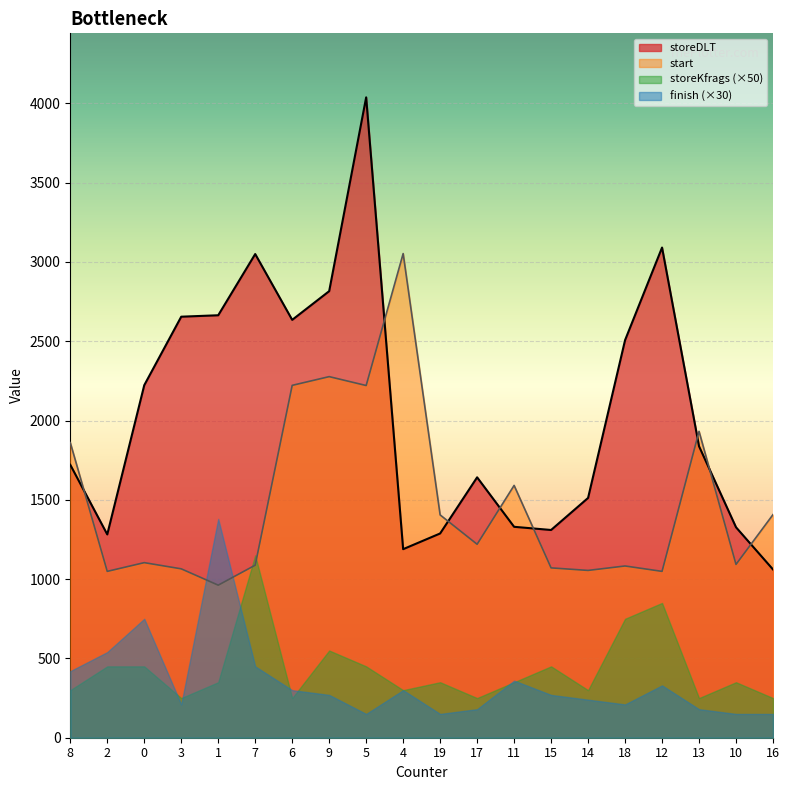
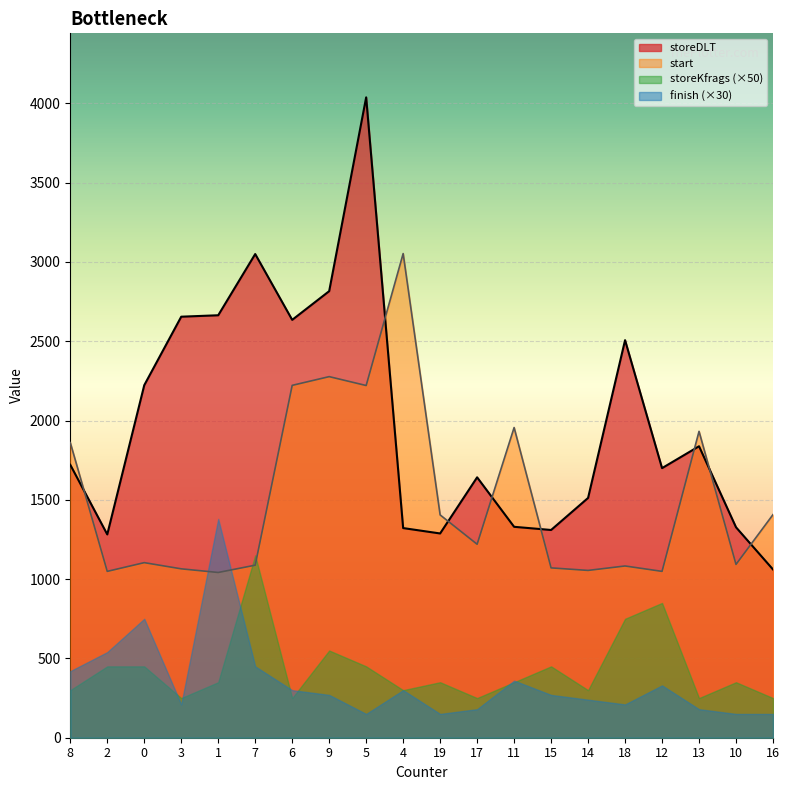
  {
    "storeDLT": {
      "8": 1720,
      "2": 1280,
      "0": 2220,
      "3": 2660,
      "1": 2660,
      "7": 3050,
      "6": 2640,
      "9": 2820,
      "5": 4040,
-     "4": 1190,
+     "4": 1320,
      "19": 1290,
      "17": 1640,
      "11": 1330,
      "15": 1310,
      "14": 1510,
      "18": 2510,
-     "12": 3090,
+     "12": 1700,
      "13": 1840,
      "10": 1330,
      "16": 1060
    },
    "start": {
      "8": 1860,
      "2": 1050,
      "0": 1100,
      "3": 1070,
-     "1": 960,
+     "1": 1040,
      "7": 1090,
      "6": 2220,
      "9": 2280,
      "5": 2220,
      "4": 3050,
      "19": 1410,
      "17": 1220,
-     "11": 1590,
+     "11": 1960,
      "15": 1070,
      "14": 1060,
      "18": 1080,
      "12": 1050,
      "13": 1930,
      "10": 1090,
      "16": 1410
    },
    "storeKfrags (×50)": {
      "8": 300,
      "2": 450,
      "0": 450,
      "3": 250,
      "1": 350,
      "7": 1150,
      "6": 250,
      "9": 550,
      "5": 450,
      "19": 350,
      "17": 250,
      "15": 450,
      "14": 300,
      "18": 750,
      "12": 850,
      "13": 250,
      "10": 350,
      "16": 250
    },
    "finish (×30)": {
      "8": 420,
      "2": 540,
      "0": 750,
      "3": 210,
      "1": 1380,
      "7": 450,
      "6": 300,
      "9": 270,
      "5": 150,
      "19": 150,
      "17": 180,
      "15": 270,
      "14": 240,
      "18": 210,
      "12": 330,
      "13": 180,
      "10": 150,
      "16": 150
    }
  }
